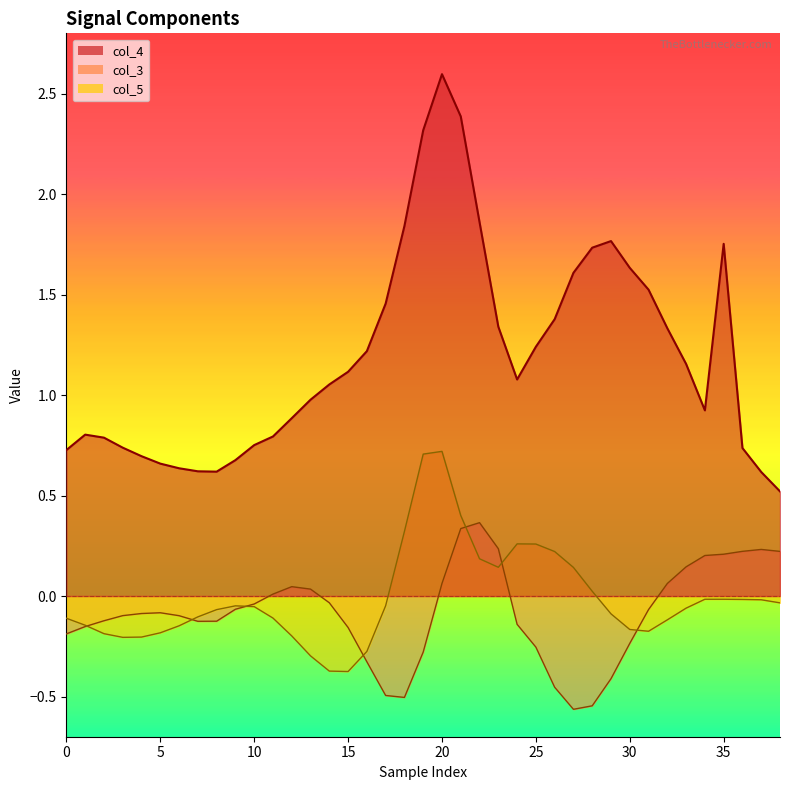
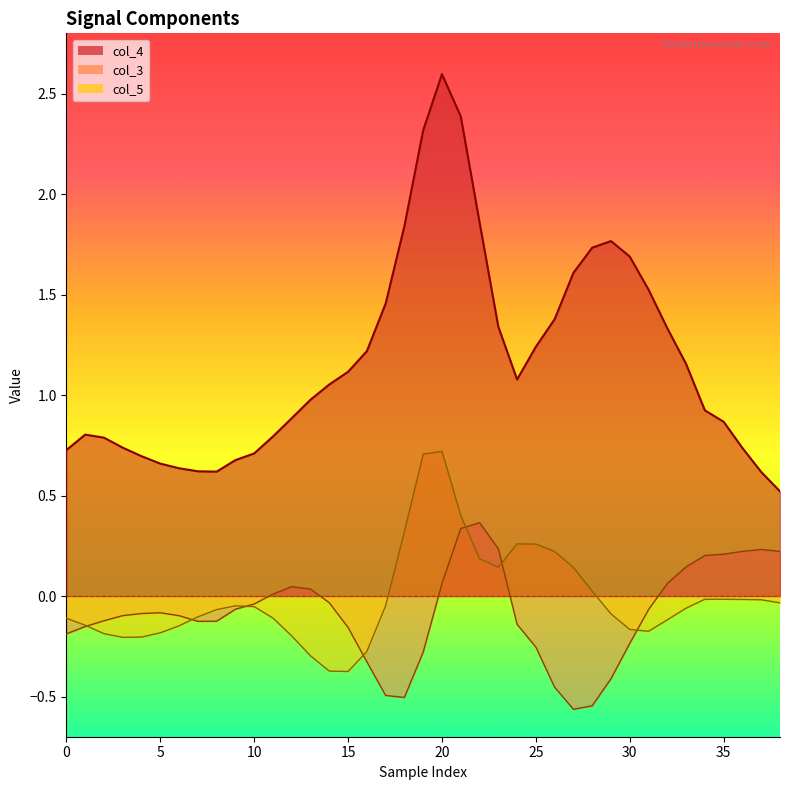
  {
    "col_4": {
      "0": 0.73,
      "5": 0.66,
-     "10": 0.75,
+     "10": 0.71,
      "15": 1.12,
      "20": 2.60,
      "25": 1.24,
-     "30": 1.63,
-     "35": 1.75
+     "30": 1.69,
+     "35": 0.87
    }
  }
